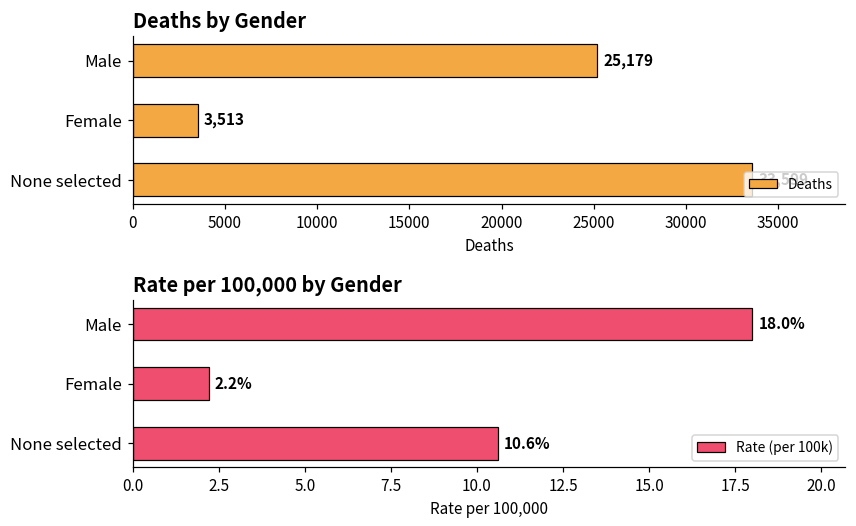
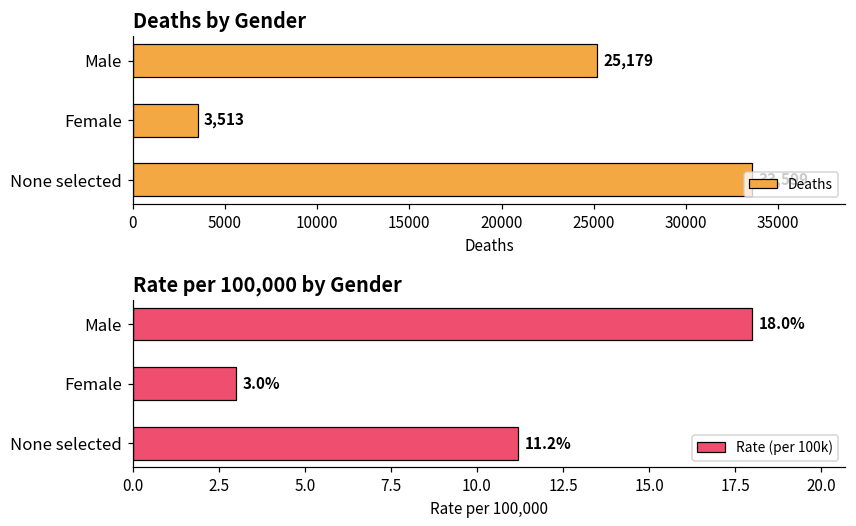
  {
    "Deaths by Gender": {
      "Male": "25,179",
      "Female": "3,513"
    },
    "Rate per 100,000 by Gender": {
      "Male": "18.0%",
-     "Female": "2.2%",
-     "None selected": "10.6%"
+     "Female": "3.0%",
+     "None selected": "11.2%"
    }
  }
